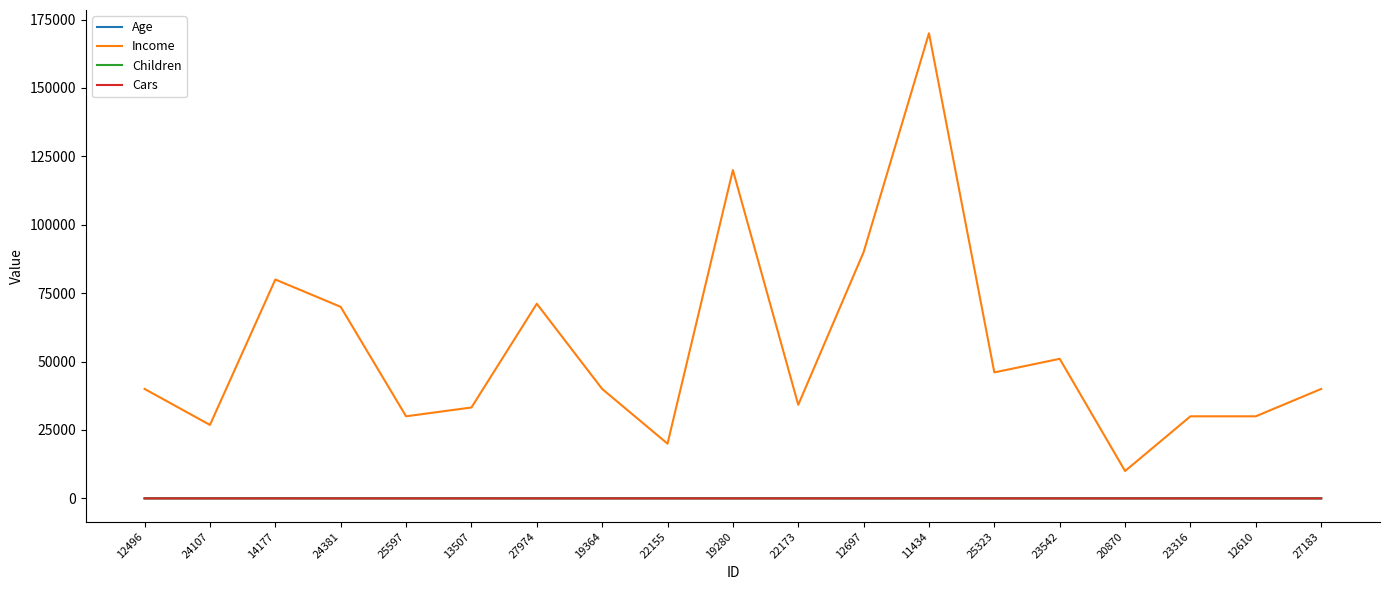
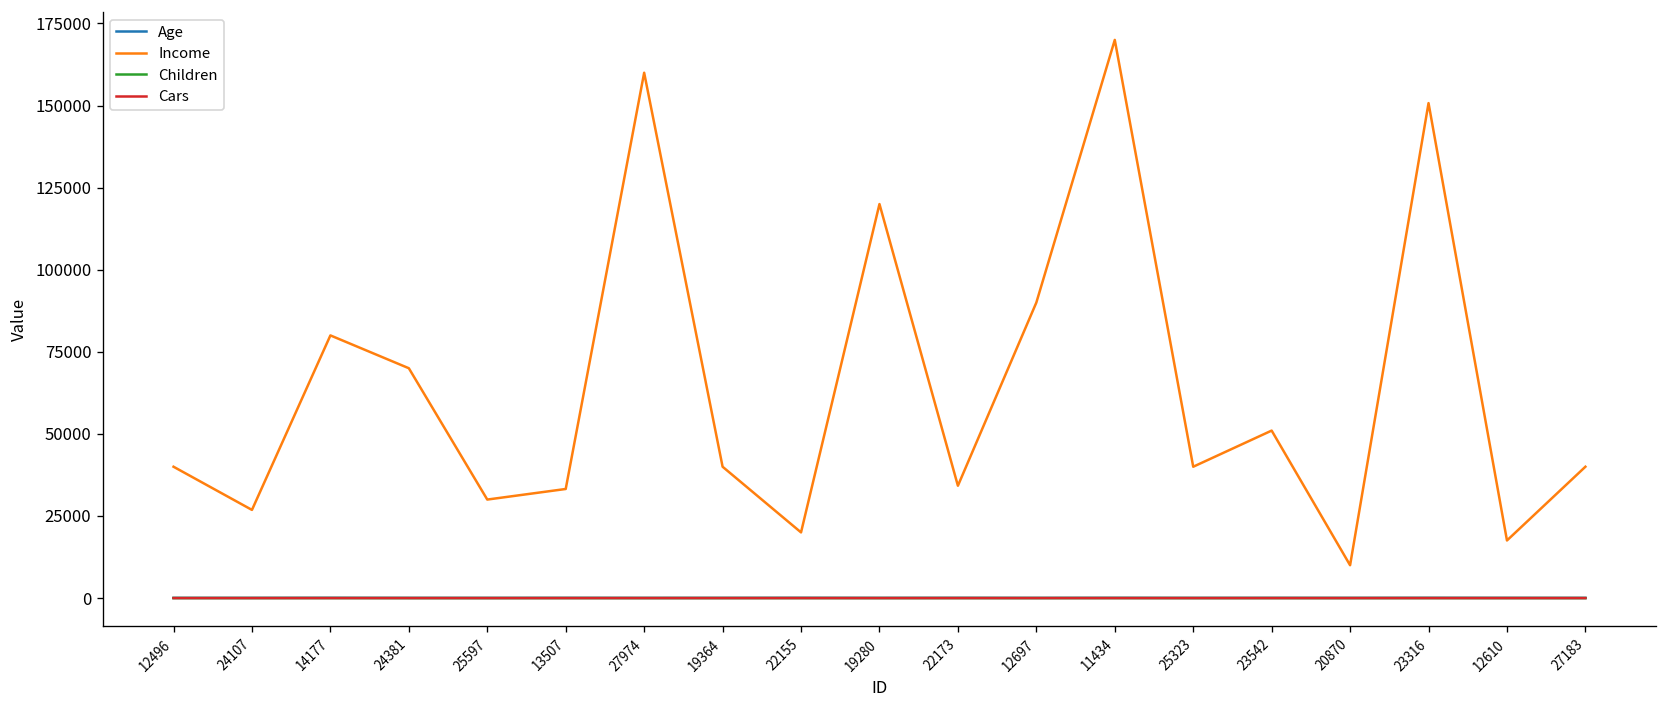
  {
    "Cars": {
      "12496": 0,
      "24107": 0,
      "14177": 0,
      "24381": 0,
      "25597": 0,
      "13507": 0,
      "27974": 0,
      "19364": 0,
      "22155": 0,
      "19280": 0,
      "22173": 0,
      "12697": 0,
      "11434": 0,
      "25323": 0,
      "23542": 0,
      "20870": 0,
      "23316": 0,
      "12610": 0,
      "27183": 0
    },
    "Income": {
      "12496": 40000,
      "24107": 27000,
      "14177": 80000,
      "24381": 70000,
      "25597": 30000,
      "13507": 33000,
-     "27974": 71000,
+     "27974": 160000,
      "19364": 40000,
      "22155": 20000,
      "19280": 120000,
      "22173": 34000,
      "12697": 90000,
      "11434": 170000,
-     "25323": 46000,
+     "25323": 40000,
      "23542": 51000,
      "20870": 10000,
-     "23316": 30000,
-     "12610": 30000,
+     "23316": 151000,
+     "12610": 18000,
      "27183": 40000
    }
  }
